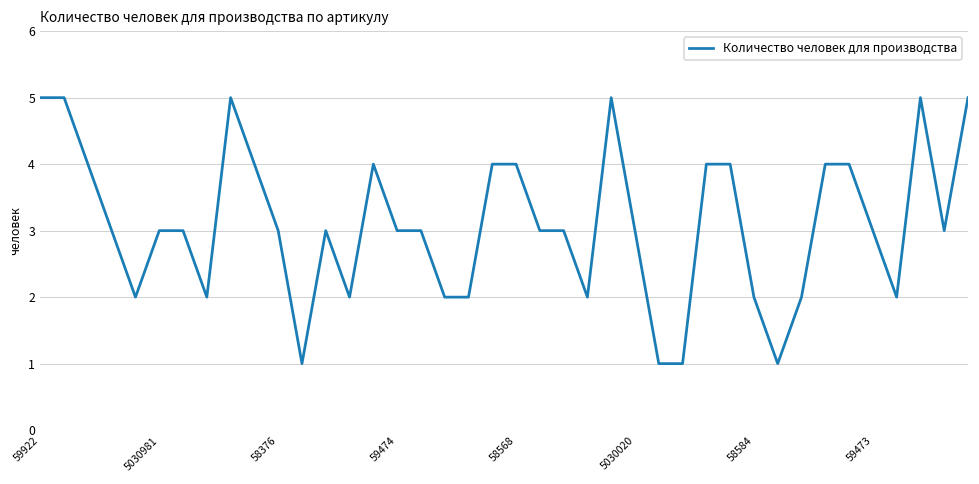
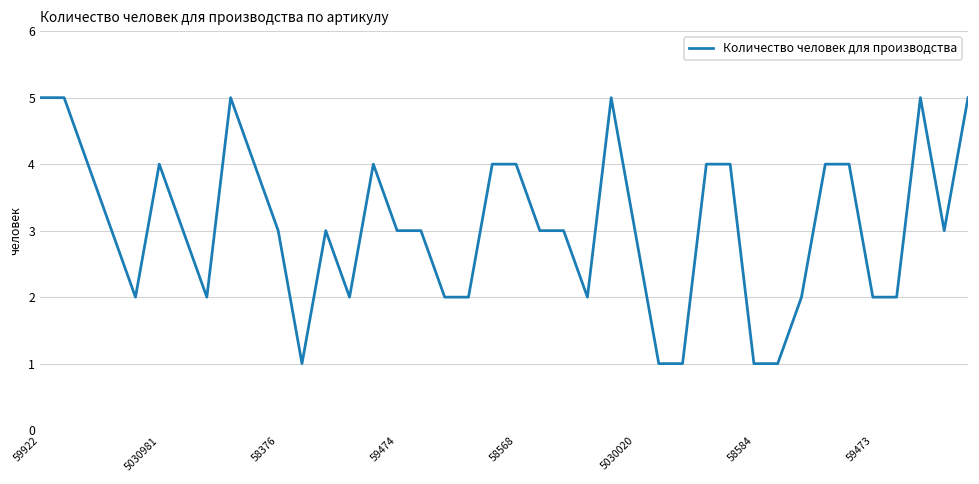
  {
    "59922": 5,
-   "5030981": 3,
+   "5030981": 4,
    "58376": 3,
    "59474": 3,
    "58568": 4,
    "5030020": 3,
-   "58584": 2,
-   "59473": 3
+   "58584": 1,
+   "59473": 2
  }
